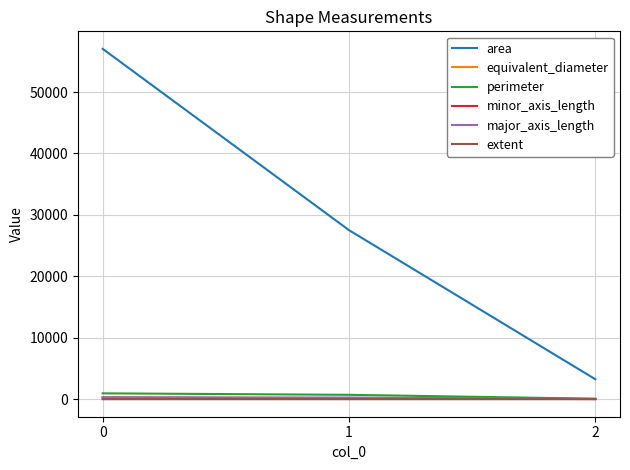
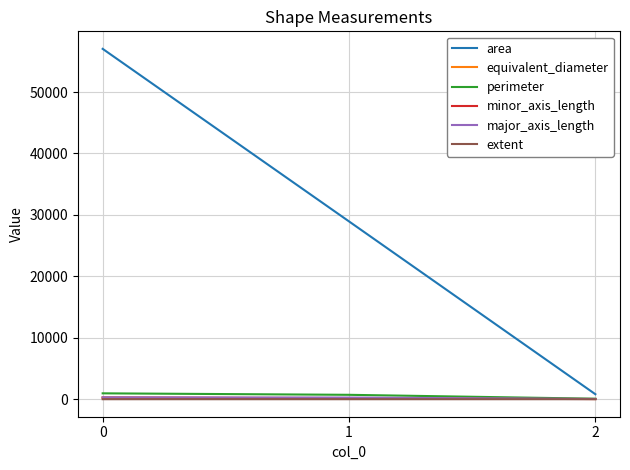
  {
    "area": {
      "0": 57000,
-     "1": 28000,
-     "2": 3000
+     "1": 29000,
+     "2": 1000
    },
    "perimeter": {
      "0": 1000,
      "1": 1000
    }
  }
